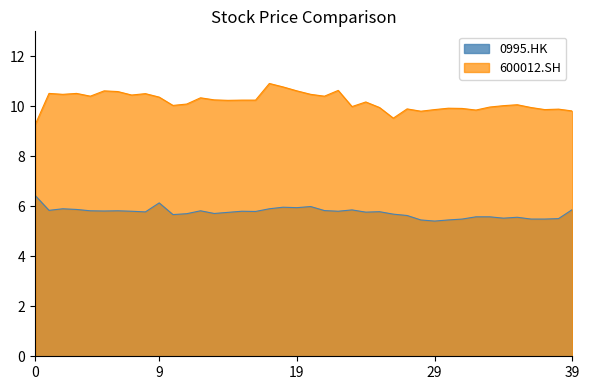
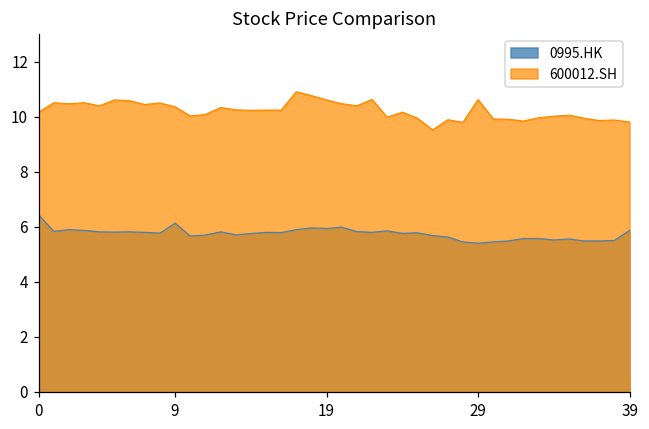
  {
    "0995.HK": {
      "0": 6.4,
      "9": 6.1,
      "19": 5.9,
      "29": 5.4,
      "39": 5.9
    },
    "600012.SH": {
-     "0": 9.3,
+     "0": 10.2,
      "9": 10.4,
      "19": 10.6,
-     "29": 9.9,
+     "29": 10.6,
      "39": 9.8
    }
  }
